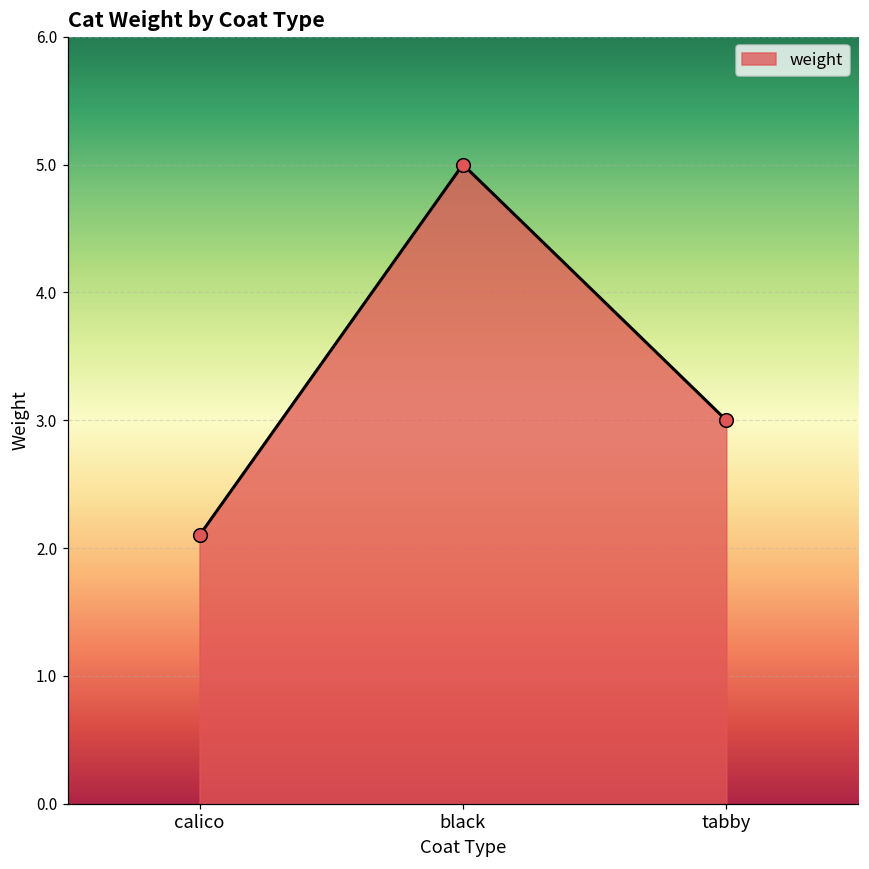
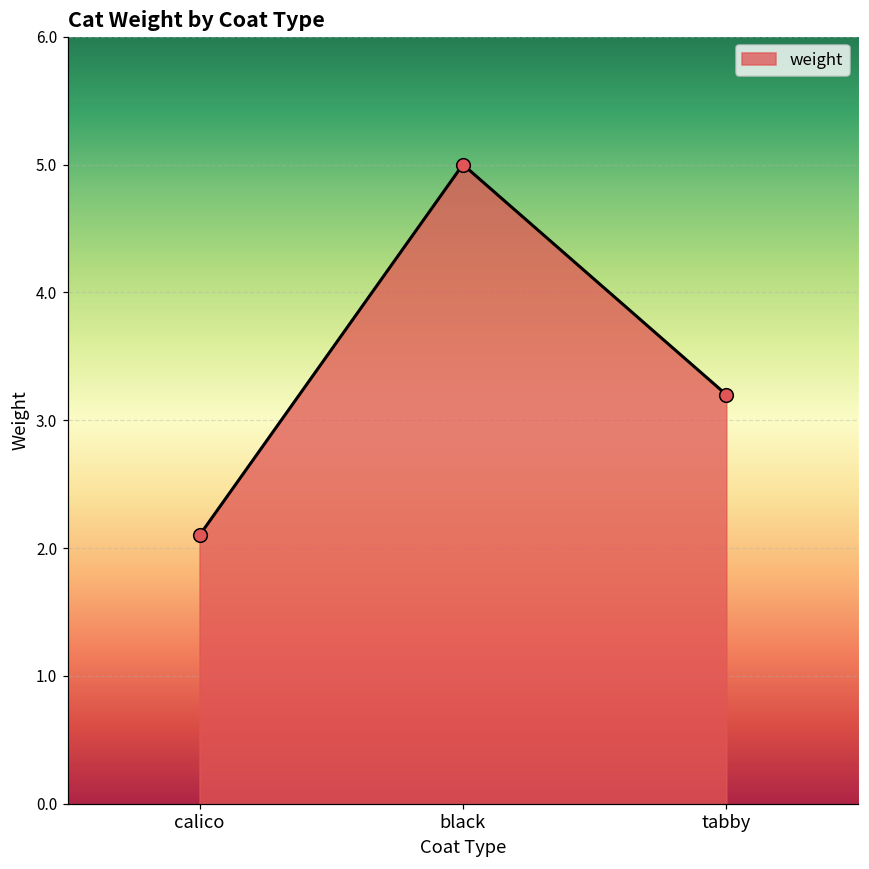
  {
    "calico": 2.1,
    "black": 5.0,
-   "tabby": 3.0
+   "tabby": 3.2
  }
